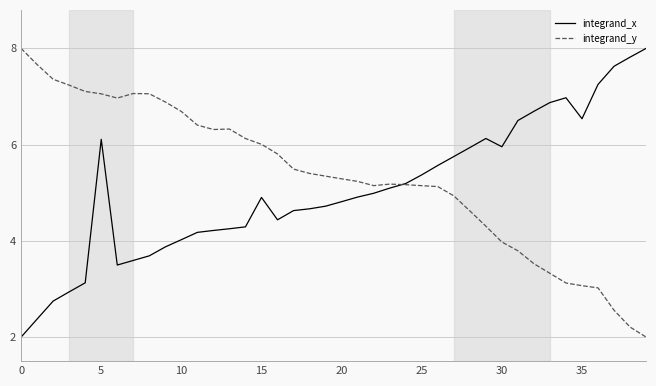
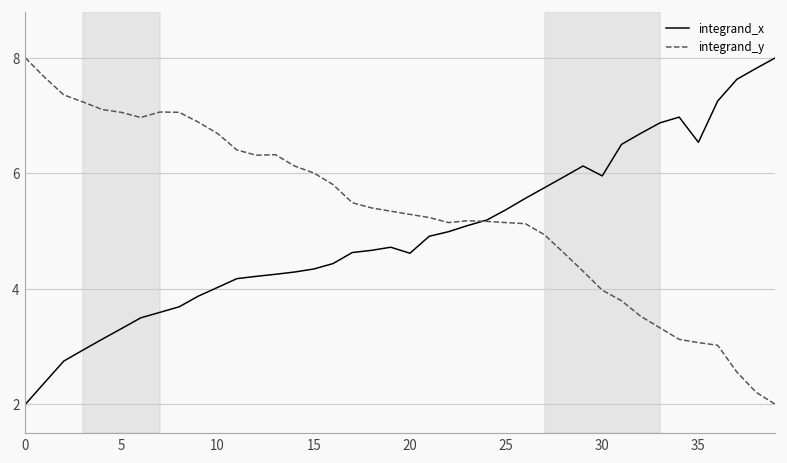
  {
    "integrand_x": {
      "0": 2.0,
-     "5": 6.1,
+     "5": 3.3,
      "10": 4.0,
-     "15": 4.9,
-     "20": 4.8,
+     "15": 4.3,
+     "20": 4.6,
      "25": 5.4,
      "30": 6.0,
      "35": 6.5
    },
    "integrand_y": {
      "0": 8.0,
      "5": 7.1,
      "10": 6.7,
      "15": 6.0,
      "20": 5.3,
      "25": 5.1,
      "30": 4.0,
      "35": 3.1
    }
  }
